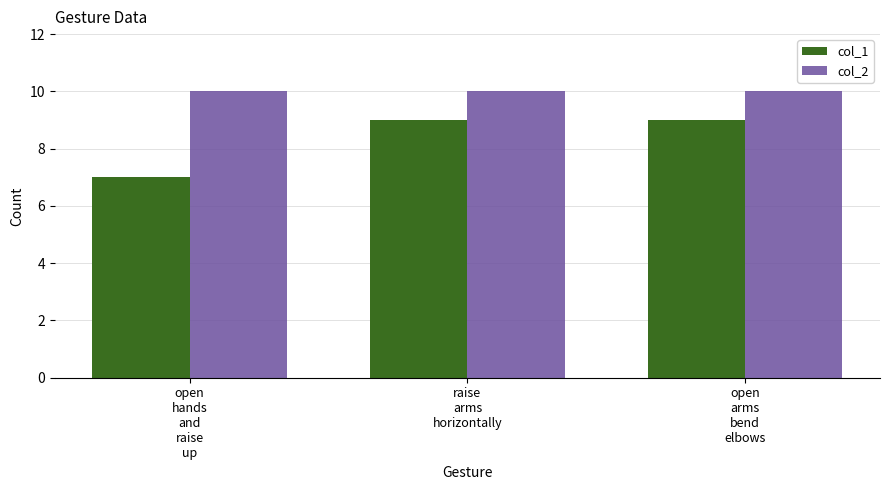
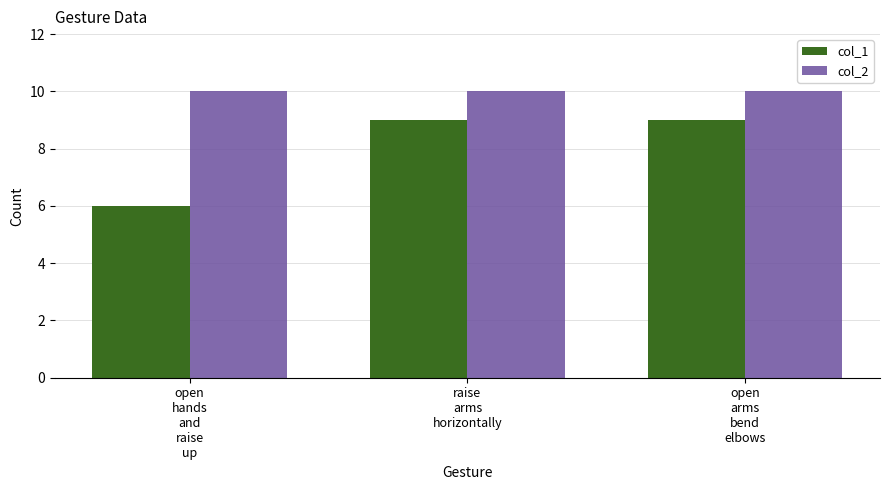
  {
    "col_1": {
-     "open hands and raise up": 7,
+     "open hands and raise up": 6,
      "raise arms horizontally": 9,
      "open arms bend elbows": 9
    },
    "col_2": {
      "open hands and raise up": 10,
      "raise arms horizontally": 10,
      "open arms bend elbows": 10
    }
  }
